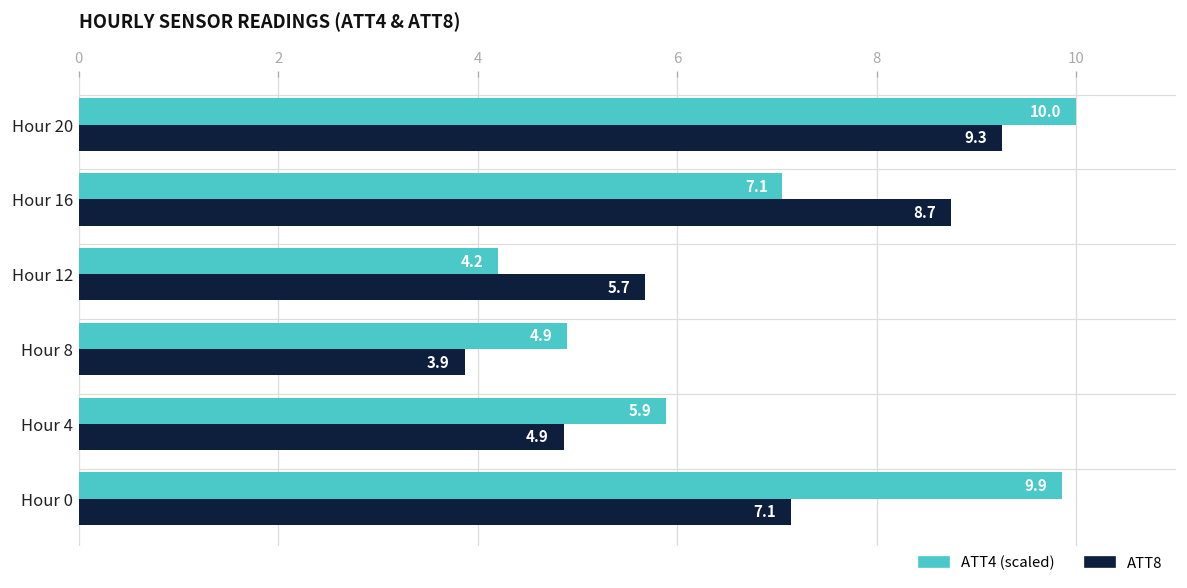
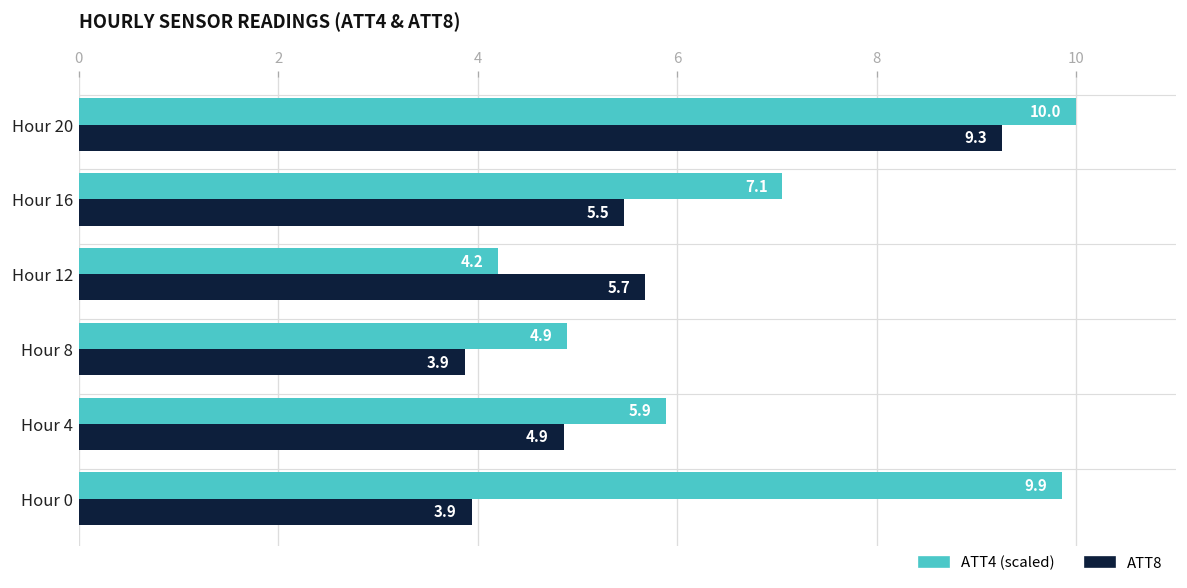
  {
    "ATT8": {
      "Hour 20": 9.3,
-     "Hour 16": 8.7,
+     "Hour 16": 5.5,
      "Hour 12": 5.7,
      "Hour 8": 3.9,
      "Hour 4": 4.9,
-     "Hour 0": 7.1
+     "Hour 0": 3.9
    }
  }
